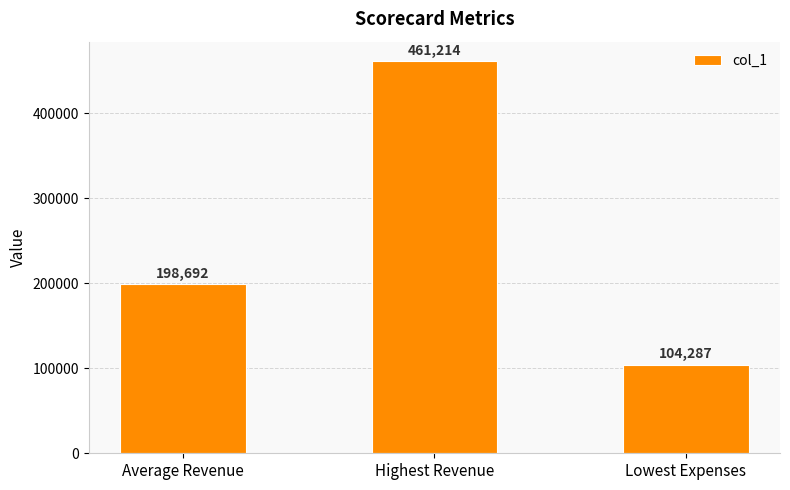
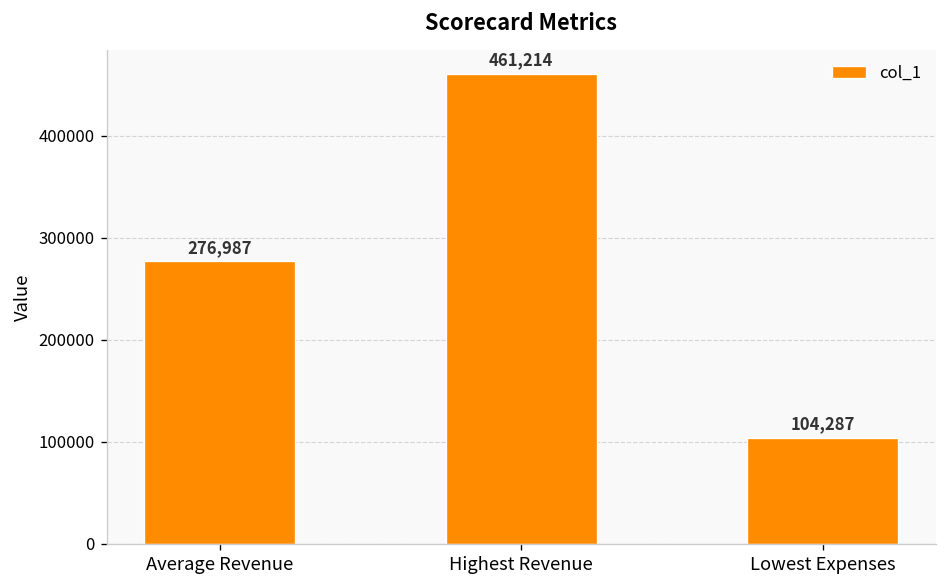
  {
-   "Average Revenue": "198,692",
+   "Average Revenue": "276,987",
    "Highest Revenue": "461,214",
    "Lowest Expenses": "104,287"
  }
